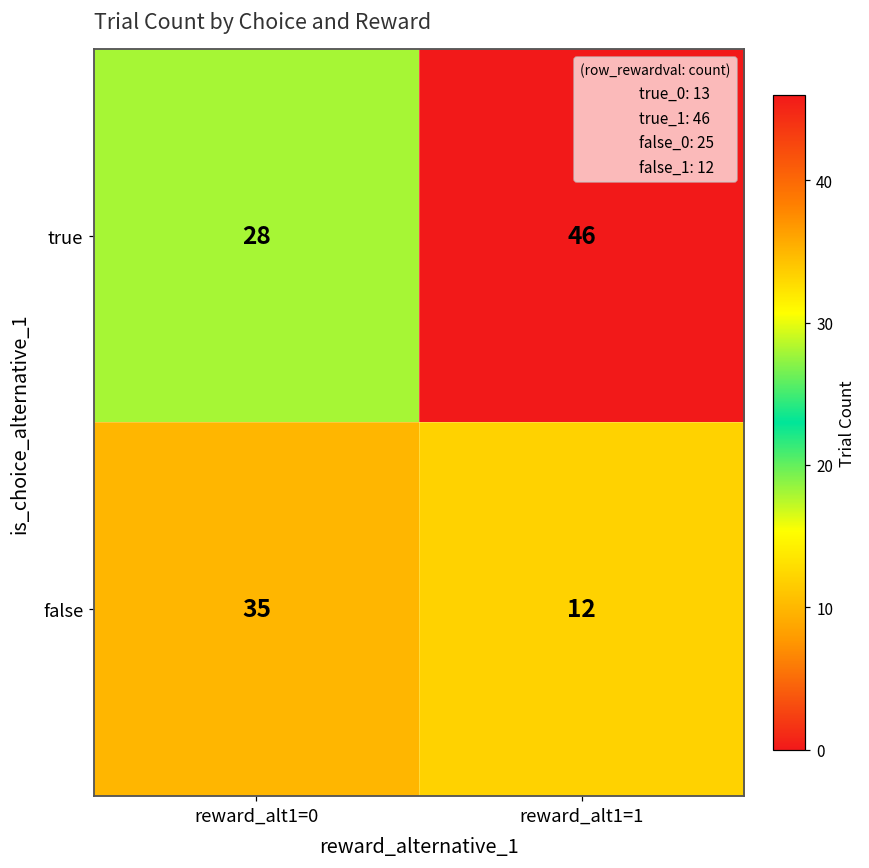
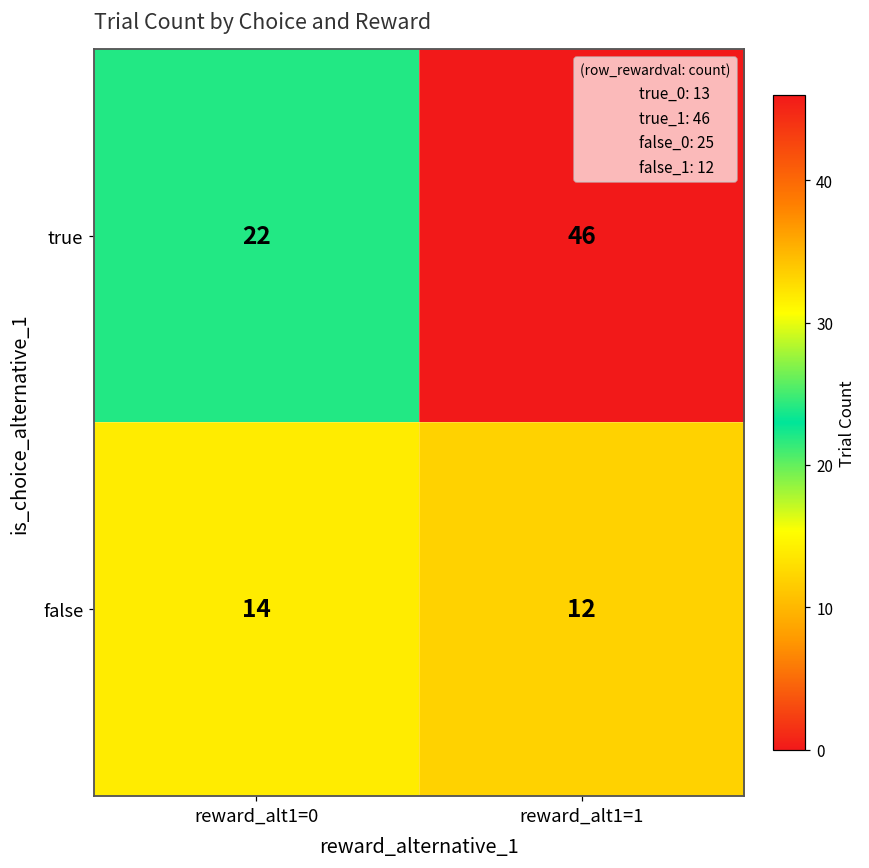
  {
    "true": {
-     "reward_alt1=0": 28,
+     "reward_alt1=0": 22,
      "reward_alt1=1": 46
    },
    "false": {
-     "reward_alt1=0": 35,
+     "reward_alt1=0": 14,
      "reward_alt1=1": 12
    }
  }
